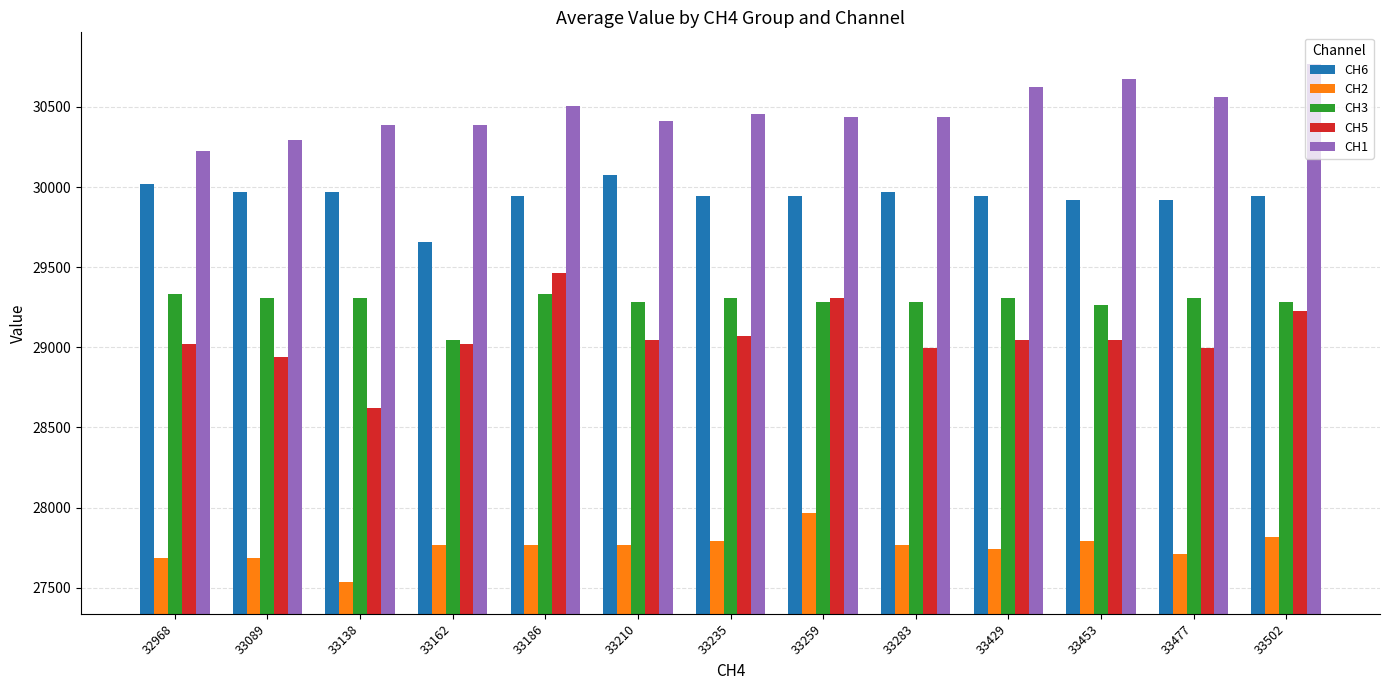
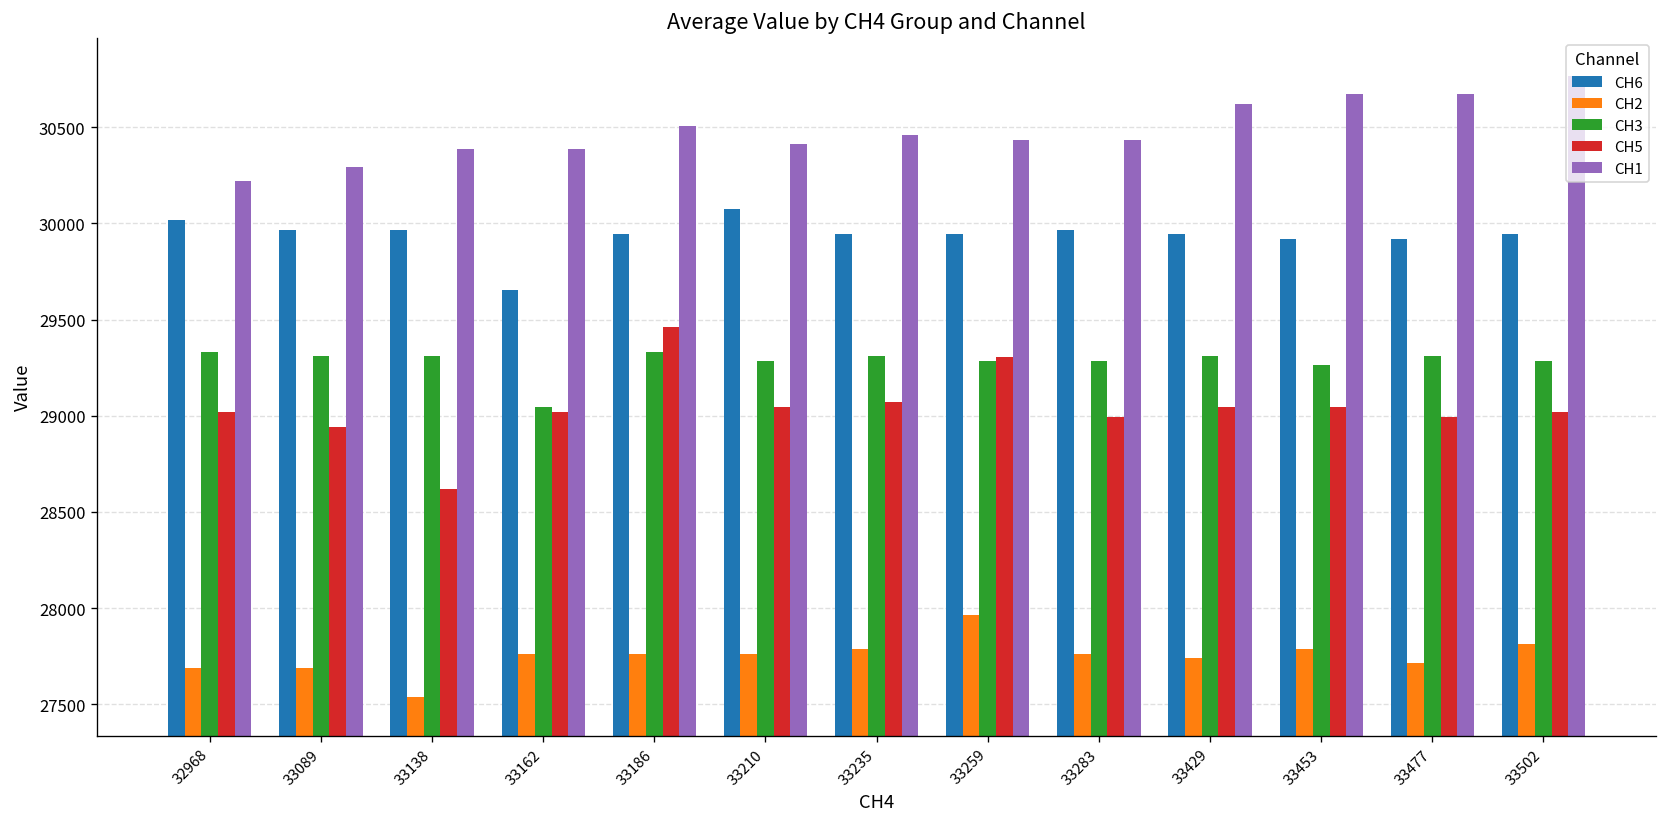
  {
    "CH6": {
      "32968": 30020,
      "33089": 29970,
      "33138": 29970,
      "33162": 29660,
      "33186": 29940,
      "33210": 30070,
      "33235": 29940,
      "33259": 29940,
      "33283": 29970,
      "33429": 29940,
      "33453": 29920,
      "33477": 29920,
      "33502": 29940
    },
    "CH2": {
      "32968": 27690,
      "33089": 27690,
      "33138": 27540,
      "33162": 27760,
      "33186": 27760,
      "33210": 27760,
      "33235": 27790,
      "33259": 27970,
      "33283": 27760,
      "33429": 27740,
      "33453": 27790,
      "33477": 27710,
      "33502": 27810
    },
    "CH3": {
      "32968": 29330,
      "33089": 29310,
      "33138": 29310,
      "33162": 29050,
      "33186": 29330,
      "33210": 29290,
      "33235": 29310,
      "33259": 29290,
      "33283": 29290,
      "33429": 29310,
      "33453": 29260,
      "33477": 29310,
      "33502": 29290
    },
    "CH5": {
      "32968": 29020,
      "33089": 28940,
      "33138": 28620,
      "33162": 29020,
      "33186": 29460,
      "33210": 29050,
      "33235": 29070,
      "33259": 29310,
      "33283": 28990,
      "33429": 29050,
      "33453": 29050,
      "33477": 28990,
-     "33502": 29230
+     "33502": 29020
    },
    "CH1": {
      "32968": 30220,
      "33089": 30290,
      "33138": 30390,
      "33162": 30390,
      "33186": 30510,
      "33210": 30410,
      "33235": 30460,
      "33259": 30440,
      "33283": 30440,
      "33429": 30620,
      "33453": 30670,
-     "33477": 30560
+     "33477": 30670
    }
  }
